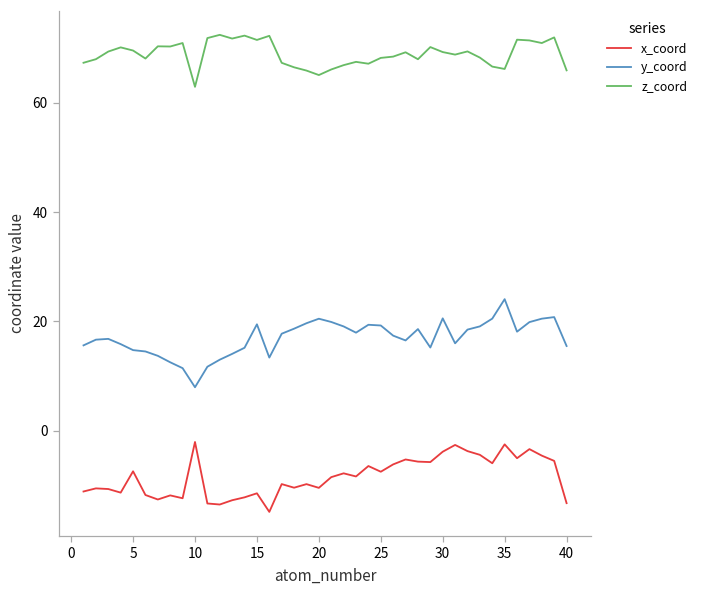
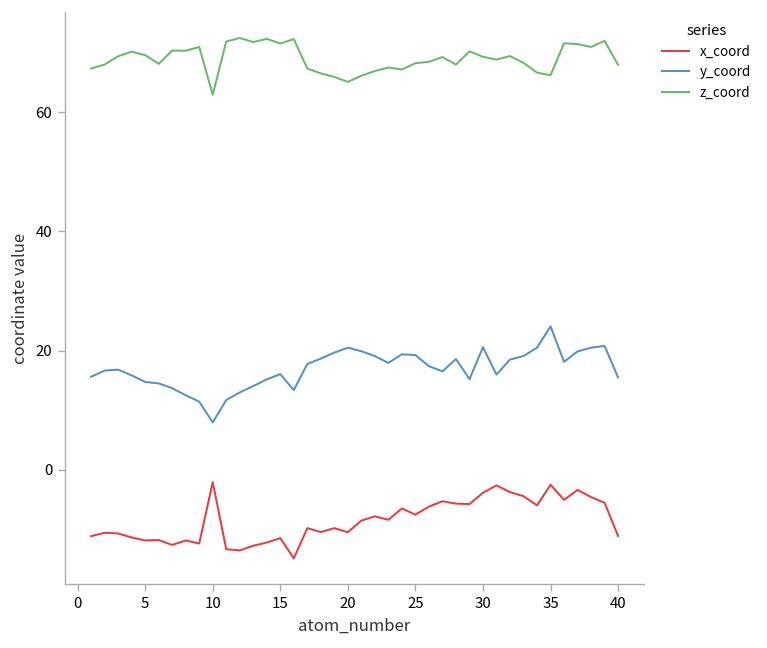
  {
    "x_coord": {
-     "5": -7,
+     "5": -12,
      "10": -2,
      "15": -11,
      "20": -10,
      "25": -8,
      "30": -4,
      "35": -3,
-     "40": -13
+     "40": -11
    },
    "y_coord": {
      "5": 15,
      "10": 8,
-     "15": 19,
+     "15": 16,
      "20": 20,
      "25": 19,
      "30": 21,
      "35": 24,
      "40": 15
    },
    "z_coord": {
      "5": 70,
      "10": 63,
      "15": 71,
      "20": 65,
      "25": 68,
      "30": 69,
      "35": 66,
-     "40": 66
+     "40": 68
    }
  }
